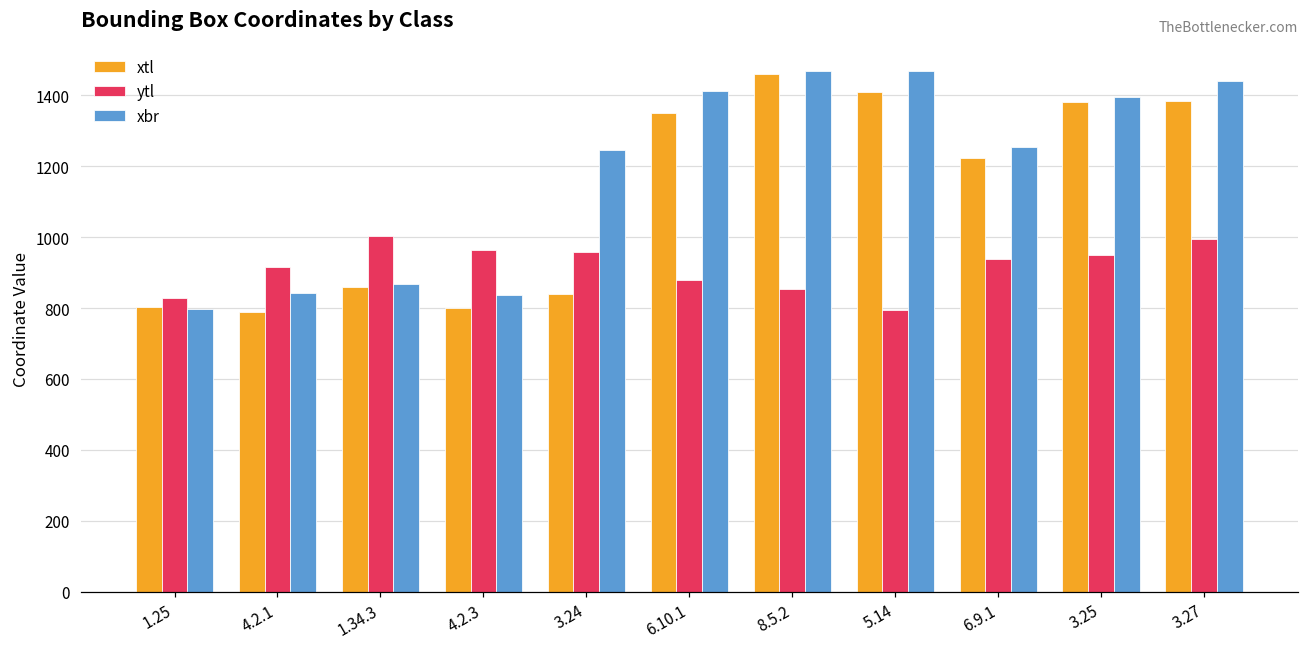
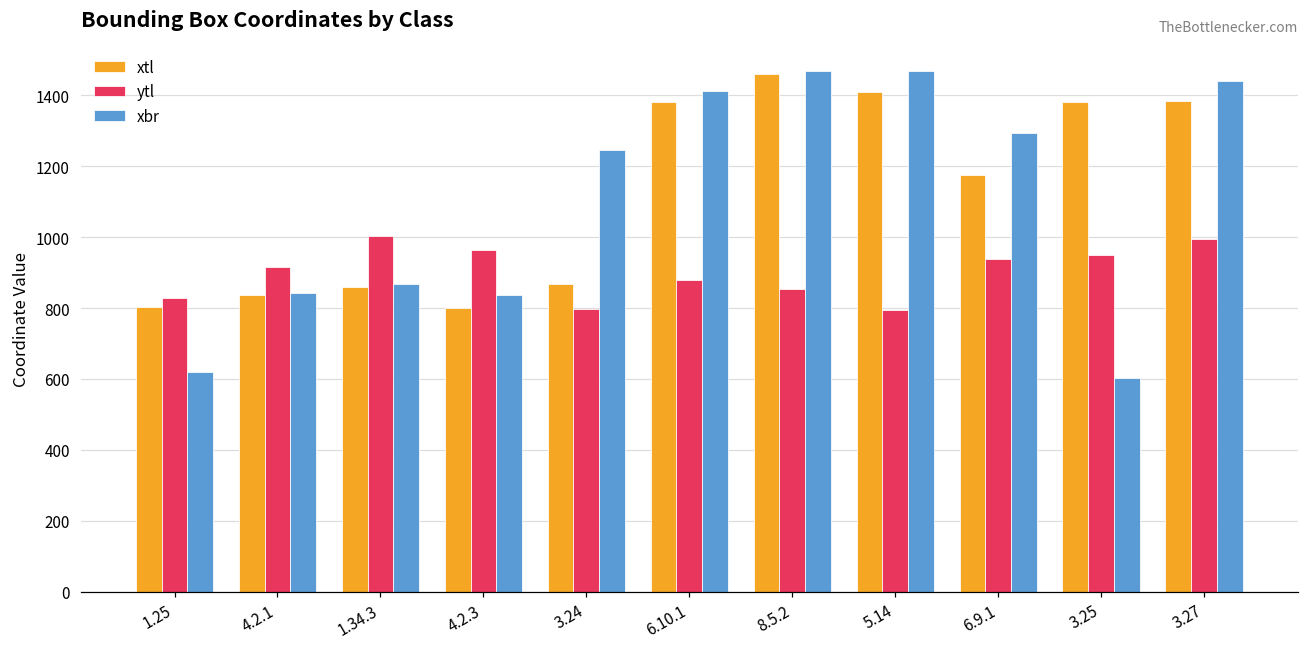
  {
    "xtl": {
      "1.25": 800,
-     "4.2.1": 790,
+     "4.2.1": 840,
      "1.34.3": 860,
      "4.2.3": 800,
-     "3.24": 840,
-     "6.10.1": 1350,
+     "3.24": 870,
+     "6.10.1": 1380,
      "8.5.2": 1460,
      "5.14": 1410,
-     "6.9.1": 1220,
+     "6.9.1": 1170,
      "3.25": 1380,
      "3.27": 1380
    },
    "ytl": {
      "1.25": 830,
      "4.2.1": 920,
      "1.34.3": 1000,
      "4.2.3": 960,
-     "3.24": 960,
+     "3.24": 800,
      "6.10.1": 880,
      "8.5.2": 860,
      "5.14": 800,
      "6.9.1": 940,
      "3.25": 950,
      "3.27": 990
    },
    "xbr": {
-     "1.25": 800,
+     "1.25": 620,
      "4.2.1": 840,
      "1.34.3": 870,
      "4.2.3": 840,
      "3.24": 1250,
      "6.10.1": 1410,
      "8.5.2": 1470,
      "5.14": 1470,
-     "6.9.1": 1250,
-     "3.25": 1400,
+     "6.9.1": 1290,
+     "3.25": 600,
      "3.27": 1440
    }
  }
